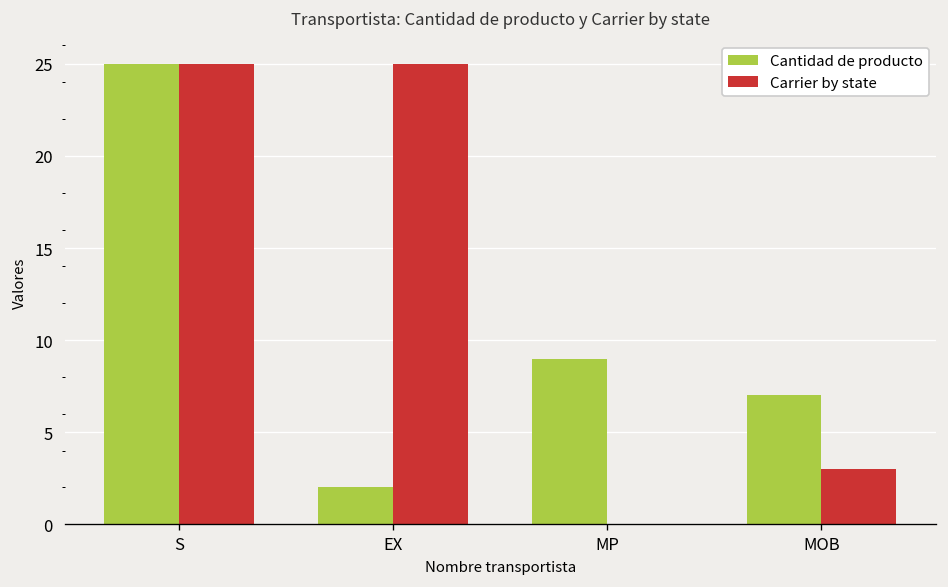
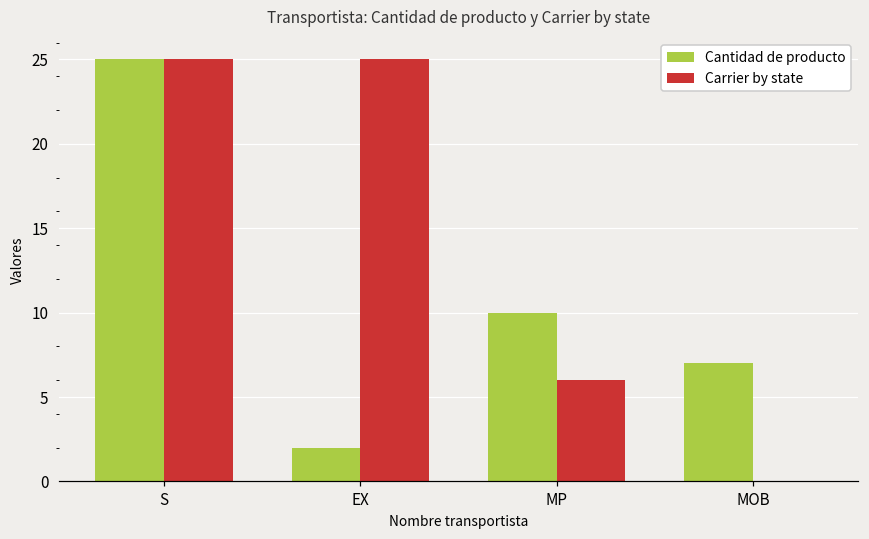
  {
    "Cantidad de producto": {
      "S": 25,
      "EX": 2,
-     "MP": 9,
+     "MP": 10,
      "MOB": 7
    },
    "Carrier by state": {
      "S": 25,
      "EX": 25,
-     "MP": 0,
-     "MOB": 3
+     "MP": 6,
+     "MOB": 0
    }
  }
